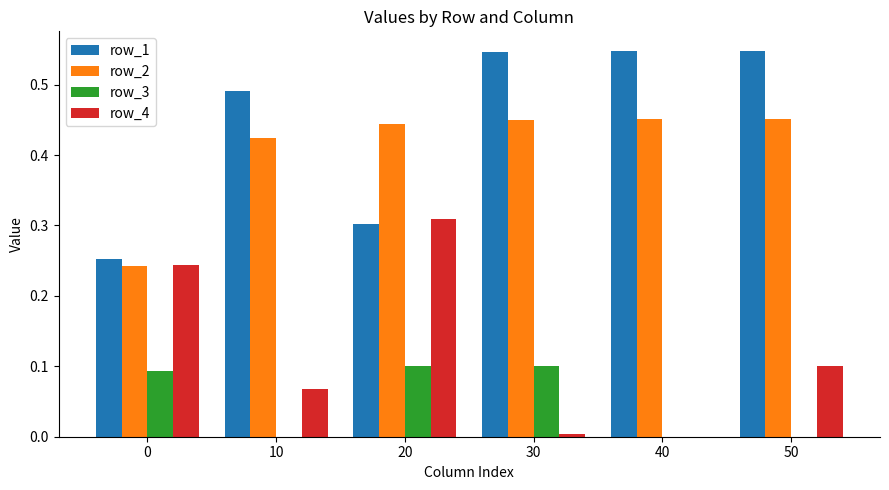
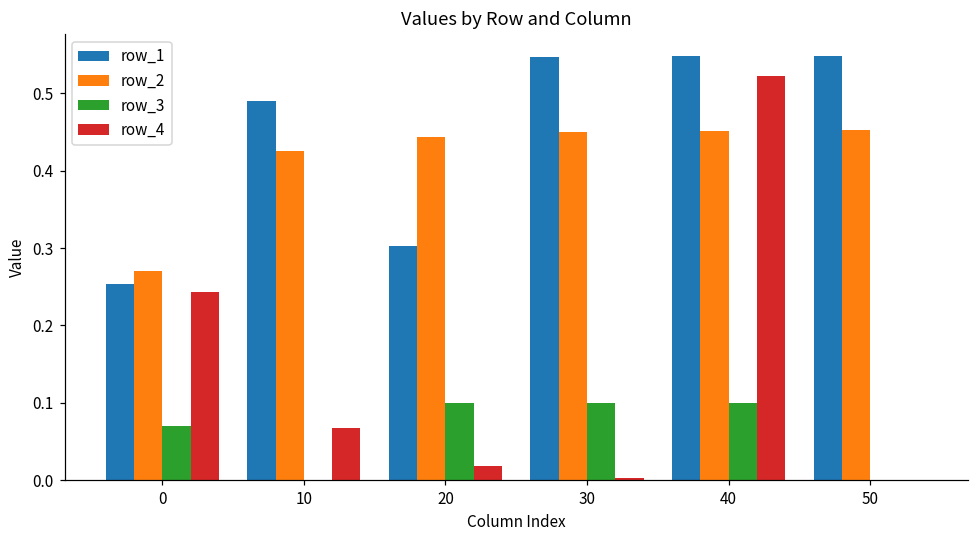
  {
    "row_1": {
      "0": 0.25,
      "10": 0.49,
      "20": 0.30,
      "30": 0.55,
      "40": 0.55,
      "50": 0.55
    },
    "row_2": {
-     "0": 0.24,
+     "0": 0.27,
      "10": 0.42,
      "20": 0.44,
      "30": 0.45,
      "40": 0.45,
      "50": 0.45
    },
    "row_3": {
-     "0": 0.09,
+     "0": 0.07,
      "20": 0.10,
      "30": 0.10,
-     "40": 0.0,
+     "40": 0.1,
      "50": 0.00
    },
    "row_4": {
      "0": 0.24,
      "10": 0.07,
-     "20": 0.31,
-     "40": 0.00,
-     "50": 0.1
+     "20": 0.02,
+     "40": 0.52,
+     "50": 0.0
    }
  }
